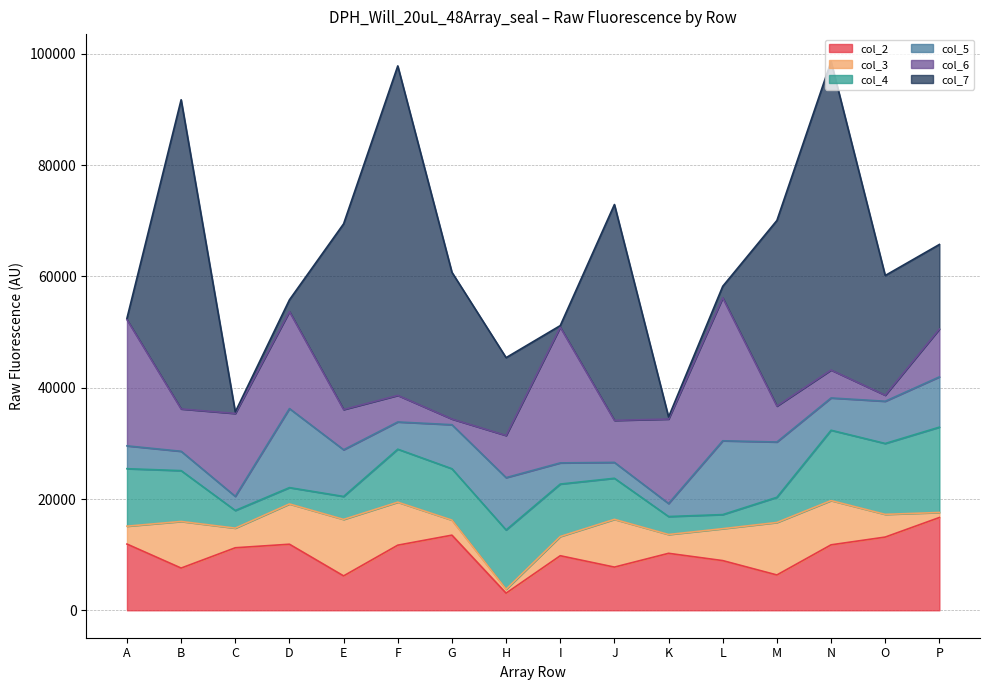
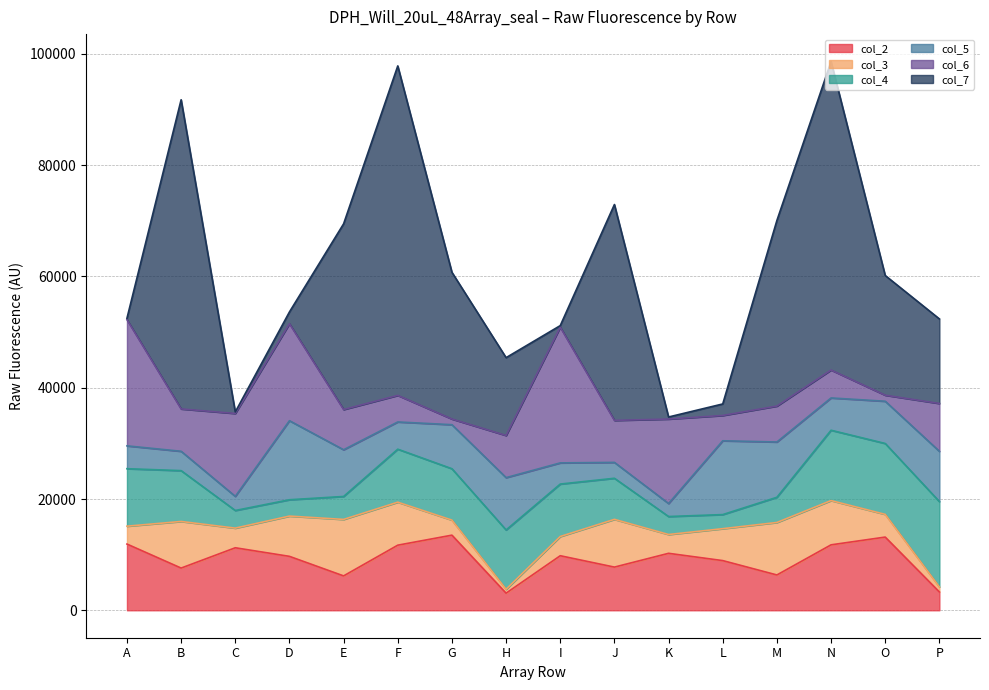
  {
    "col_2": {
      "A": 12000,
      "B": 8000,
      "C": 11000,
-     "D": 12000,
+     "D": 10000,
      "E": 6000,
      "F": 12000,
      "G": 14000,
      "H": 3000,
      "I": 10000,
      "J": 8000,
      "K": 10000,
      "L": 9000,
      "M": 6000,
      "N": 12000,
      "O": 13000,
-     "P": 17000
+     "P": 3000
    },
    "col_3": {
      "A": 3000,
      "B": 8000,
      "C": 4000,
      "D": 7000,
      "E": 10000,
      "F": 8000,
      "G": 3000,
      "H": 1000,
      "I": 3000,
      "J": 9000,
      "K": 3000,
      "L": 6000,
      "M": 9000,
      "N": 8000,
      "O": 4000,
      "P": 1000
    },
    "col_6": {
      "B": 8000,
      "D": 17000,
      "E": 7000,
      "F": 5000,
      "G": 1000,
      "H": 8000,
      "J": 8000,
-     "L": 26000,
+     "L": 5000,
      "M": 6000,
      "N": 5000,
      "O": 1000,
      "P": 9000
    },
    "col_7": {
      "B": 56000,
      "D": 2000,
      "E": 33000,
      "F": 59000,
      "G": 26000,
      "H": 14000,
      "J": 39000,
      "L": 2000,
      "M": 33000,
      "O": 22000,
      "P": 15000
    }
  }
